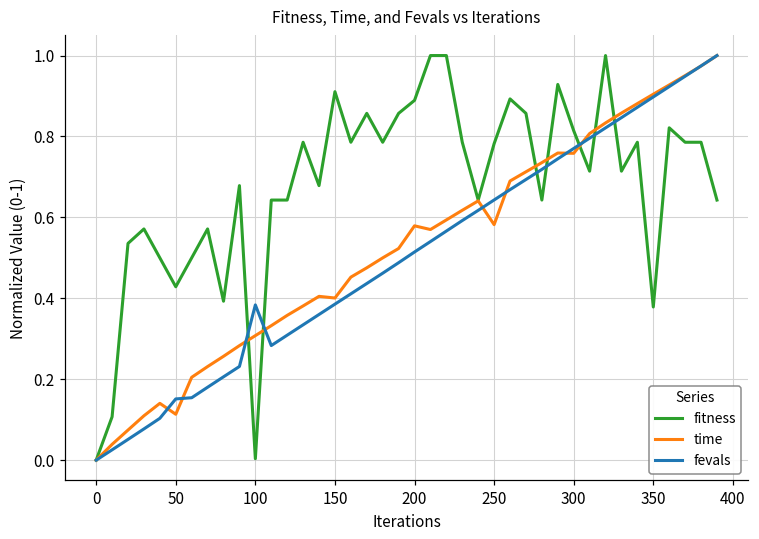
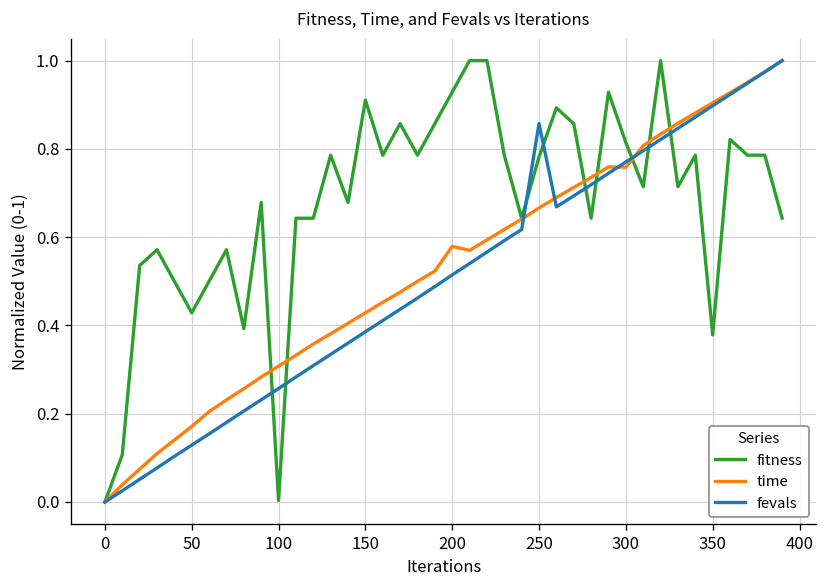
  {
    "fitness": {
      "50": 0.43,
      "100": 0.00,
      "150": 0.91,
-     "200": 0.89,
+     "200": 0.93,
      "250": 0.78,
      "300": 0.81,
      "350": 0.38
    },
    "time": {
-     "50": 0.11,
+     "50": 0.17,
      "100": 0.31,
-     "150": 0.40,
+     "150": 0.43,
      "200": 0.58,
-     "250": 0.58,
+     "250": 0.67,
      "300": 0.76
    },
    "fevals": {
-     "50": 0.15,
-     "100": 0.38,
+     "50": 0.13,
+     "100": 0.26,
      "150": 0.39,
      "200": 0.51,
-     "250": 0.64,
+     "250": 0.86,
      "300": 0.77
    }
  }
